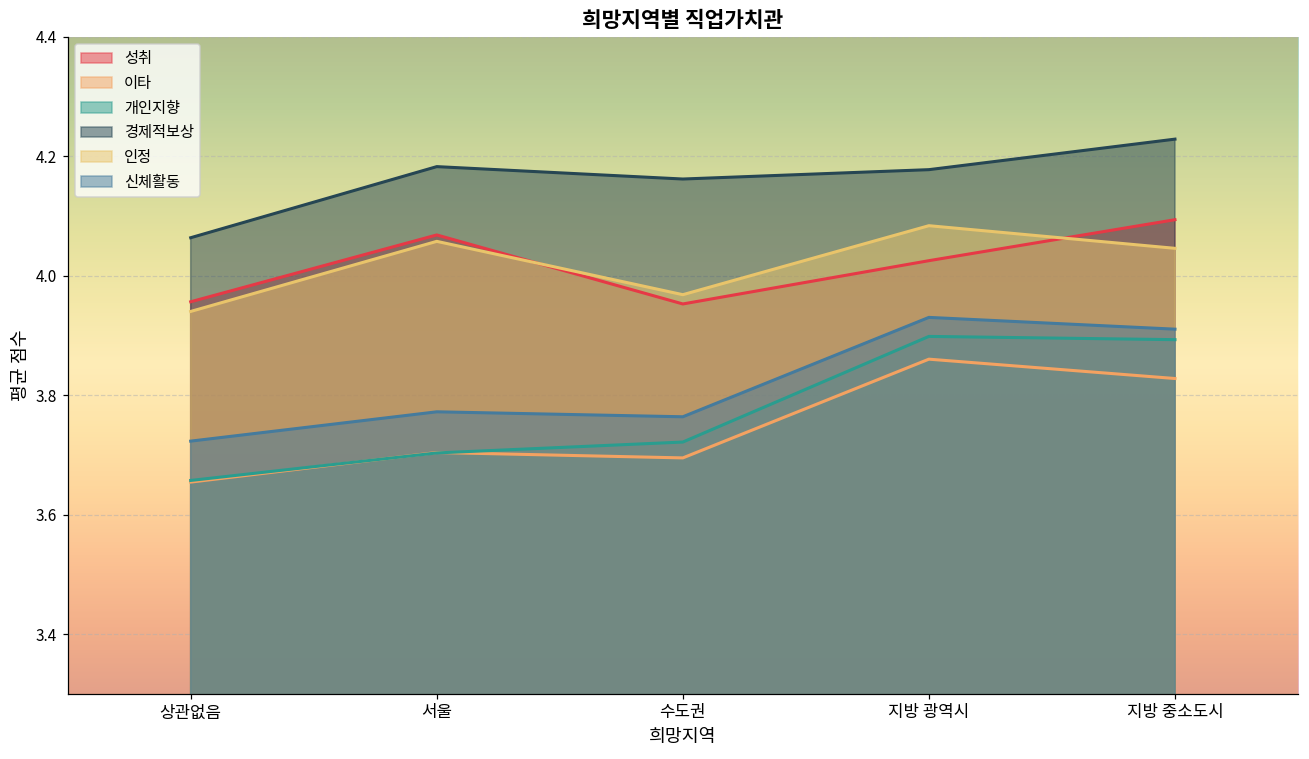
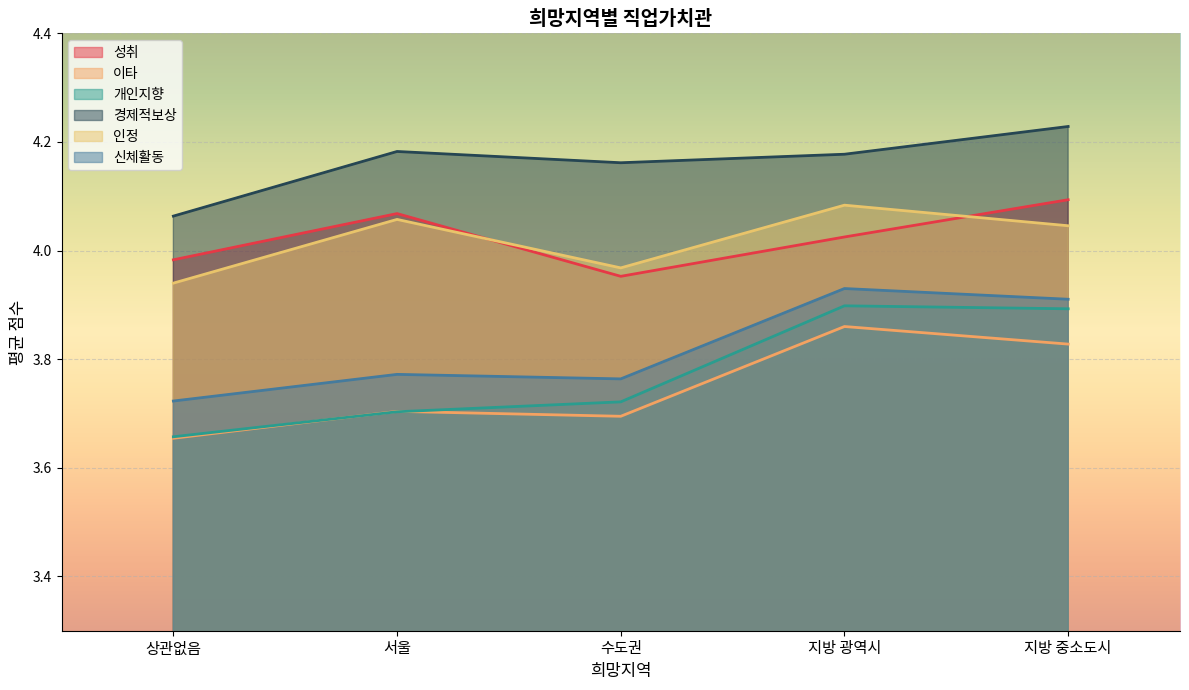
  {
    "성취": {
-     "상관없음": 3.96,
+     "상관없음": 3.98,
      "서울": 4.07,
      "수도권": 3.95,
      "지방 광역시": 4.03,
      "지방 중소도시": 4.09
    },
    "경제적보상": {
      "상관없음": 4.06,
      "서울": 4.18,
      "수도권": 4.16,
      "지방 광역시": 4.18,
      "지방 중소도시": 4.23
    }
  }
